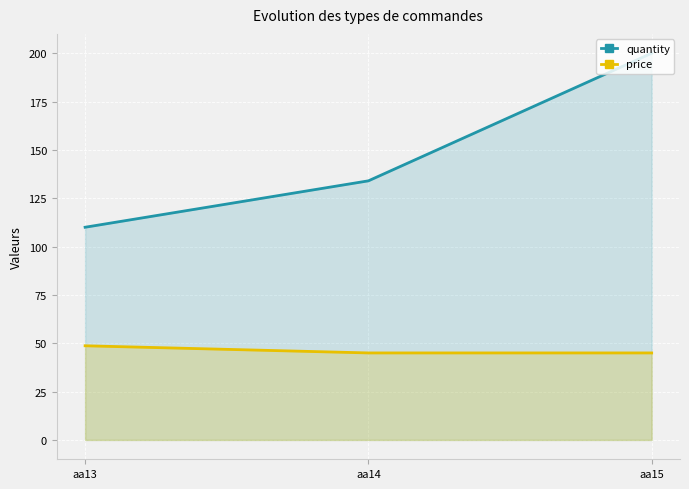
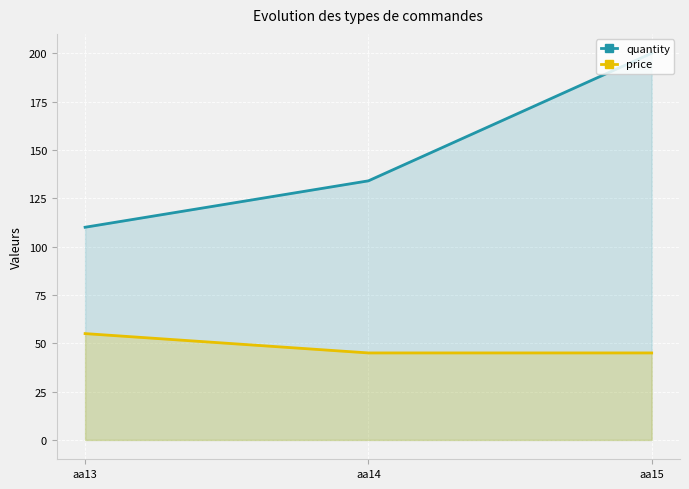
  {
    "quantity": {
      "aa13": 110,
      "aa14": 134
    },
    "price": {
-     "aa13": 49,
+     "aa13": 55,
      "aa14": 45,
      "aa15": 45
    }
  }
